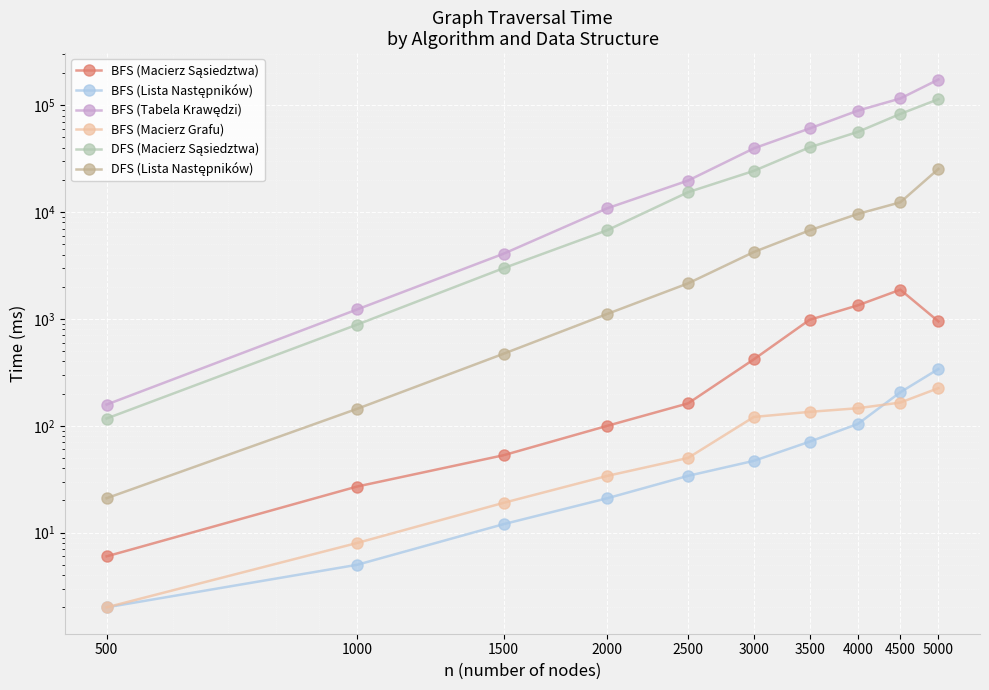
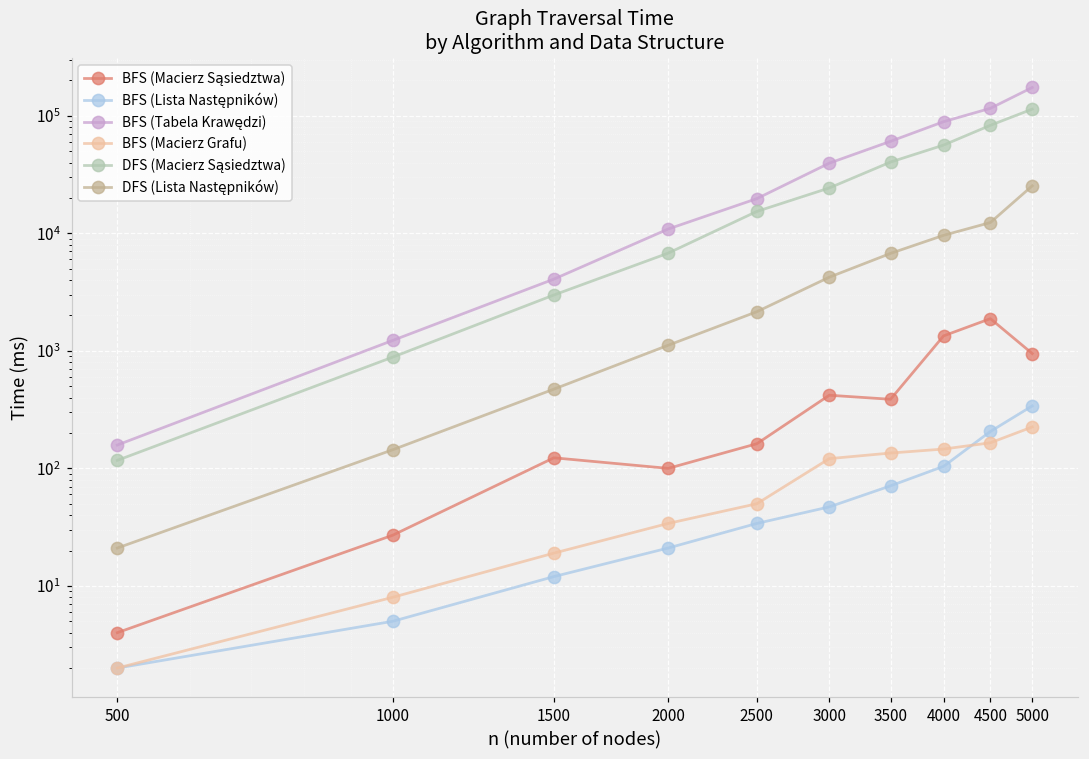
  {
    "BFS (Macierz Sąsiedztwa)": {
-     "500": 6,
+     "500": 4,
      "1000": 27,
-     "1500": 50,
+     "1500": 120,
      "2000": 100,
      "2500": 160,
      "3000": 420,
-     "3500": 1000,
+     "3500": 390,
      "4000": 1300,
      "4500": 1900,
      "5000": 900
    }
  }
